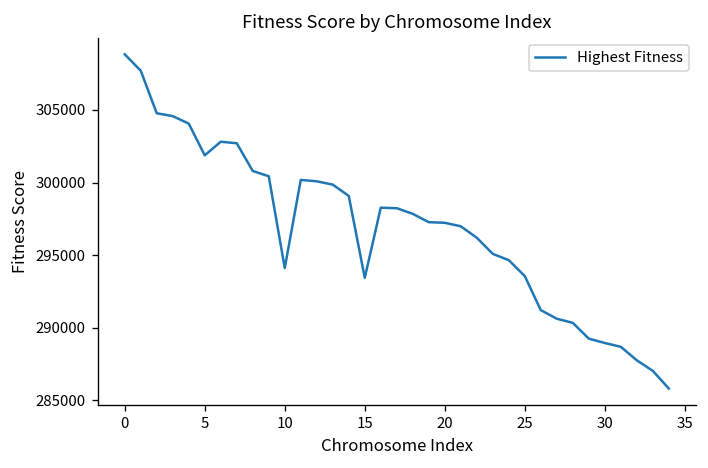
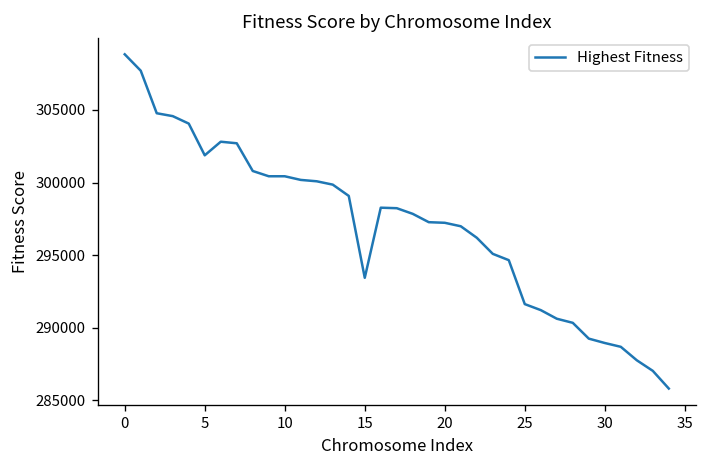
  {
    "0": 308800,
    "5": 301900,
-   "10": 294100,
+   "10": 300400,
    "15": 293400,
    "20": 297200,
-   "25": 293600,
+   "25": 291600,
    "30": 288900
  }
